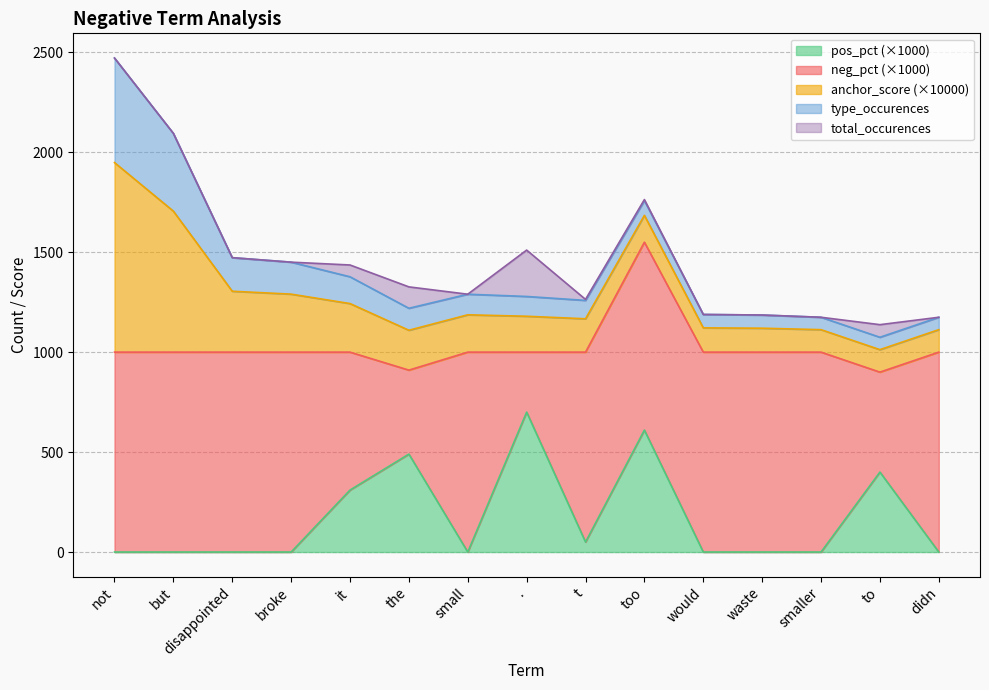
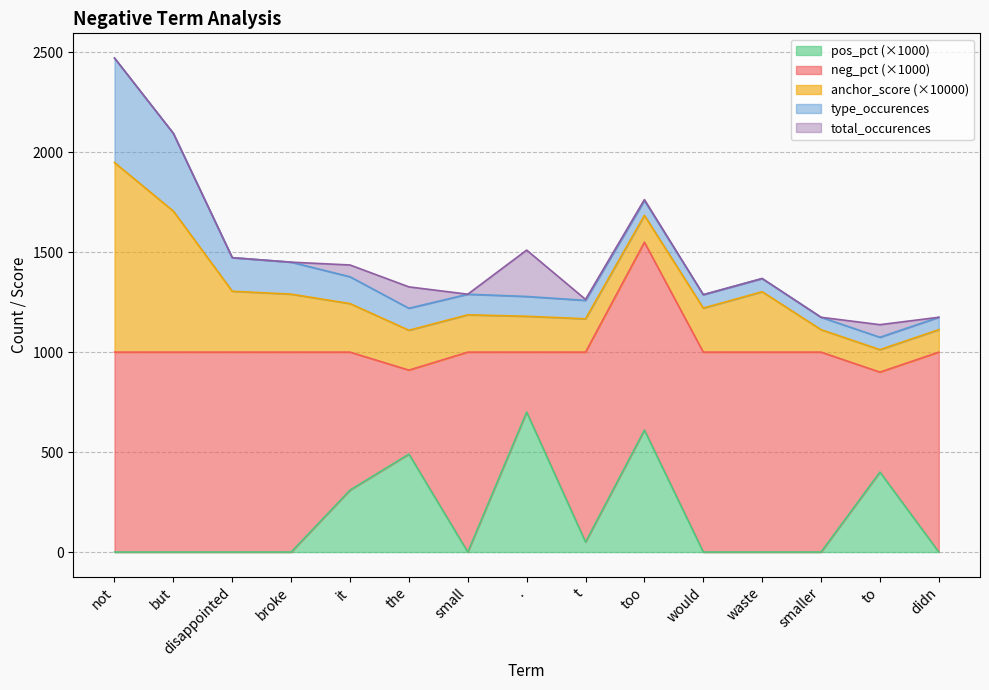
  {
    "pos_pct (×1000)": {
      "not": 0,
      "but": 0,
      "disappointed": 0,
      "broke": 0,
      "it": 310,
      "the": 490,
      "small": 0,
      ".": 700,
      "t": 50,
      "too": 610,
      "would": 0,
      "waste": 0,
      "smaller": 0,
      "to": 400,
      "didn": 0
    },
    "neg_pct (×1000)": {
      "not": 1000,
      "but": 1000,
      "disappointed": 1000,
      "broke": 1000,
      "it": 1000,
      "the": 910,
      "small": 1000,
      ".": 1000,
      "t": 1000,
      "too": 1550,
      "would": 1000,
      "waste": 1000,
      "smaller": 1000,
      "to": 900,
      "didn": 1000
    },
    "anchor_score (×10000)": {
      "not": 1950,
      "but": 1710,
      "disappointed": 1300,
      "broke": 1290,
      "it": 1240,
      "the": 1110,
      "small": 1190,
      ".": 1180,
      "t": 1170,
      "too": 1680,
-     "would": 1120,
-     "waste": 1120,
+     "would": 1220,
+     "waste": 1300,
      "smaller": 1110,
      "to": 1010,
      "didn": 1110
    },
    "type_occurences": {
      "it": 1380,
      "the": 1220,
      ".": 1280,
      "to": 1070
    },
    "total_occurences": {
      "it": 1440,
      "the": 1330,
      ".": 1510,
      "to": 1140
    }
  }
